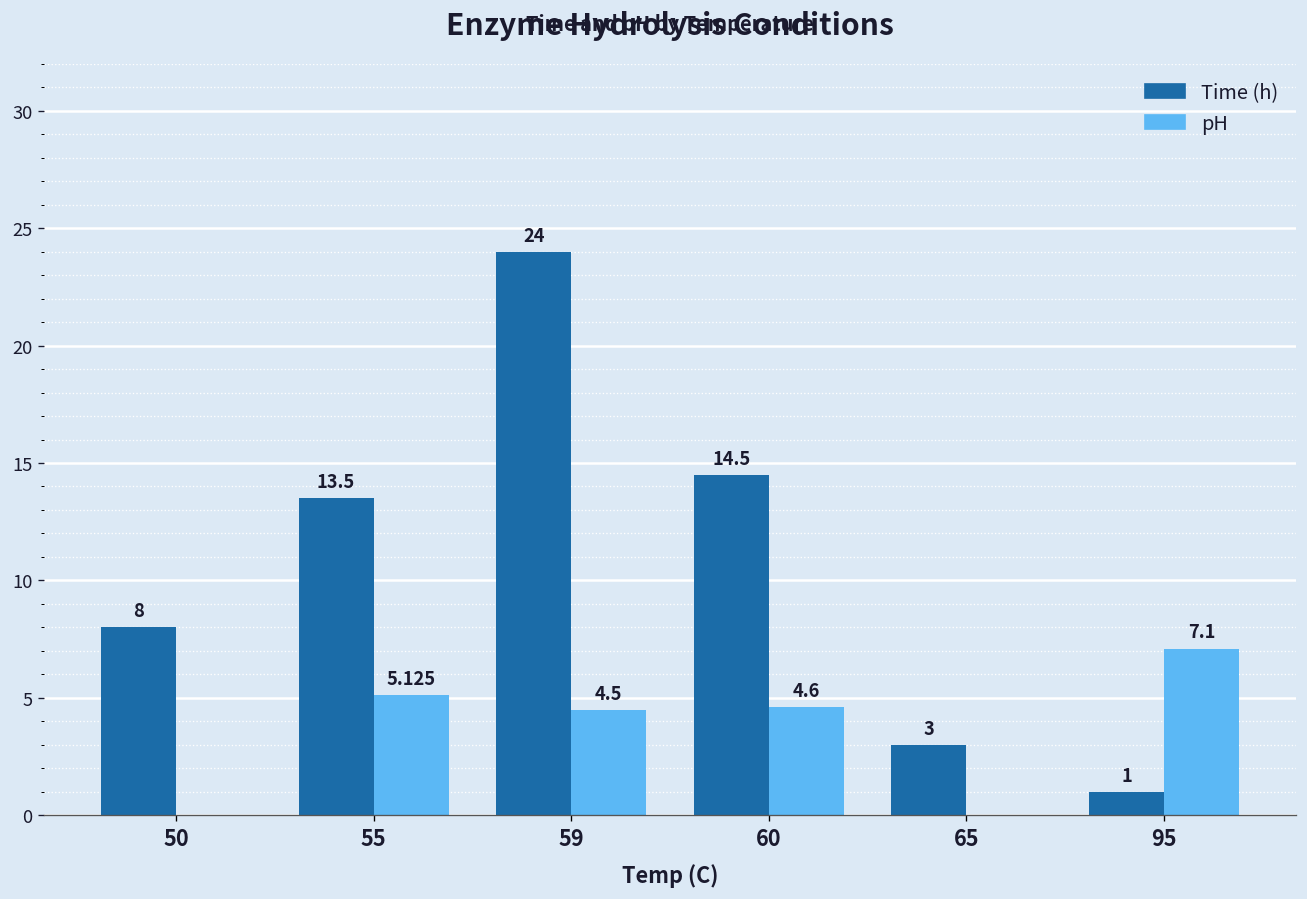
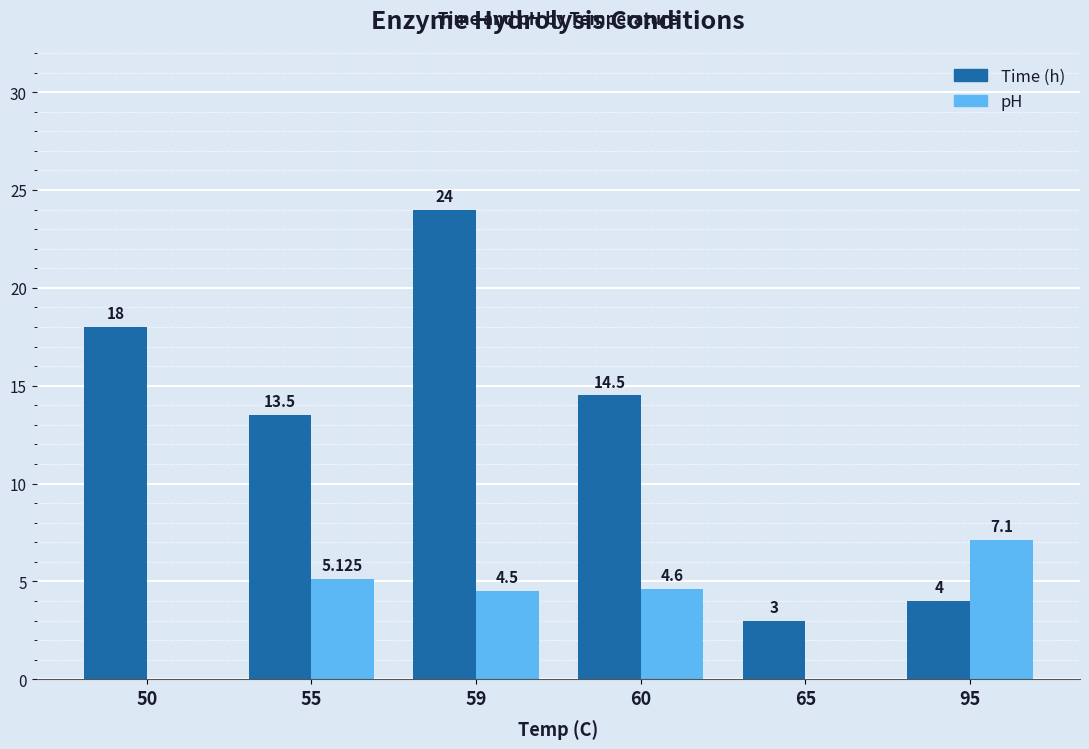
  {
    "Time (h)": {
-     "50": 8,
+     "50": 18,
      "55": 13.5,
      "59": 24,
      "60": 14.5,
      "65": 3,
-     "95": 1
+     "95": 4
    },
    "pH": {
      "55": 5.125,
      "59": 4.5,
      "60": 4.6,
      "95": 7.1
    }
  }
